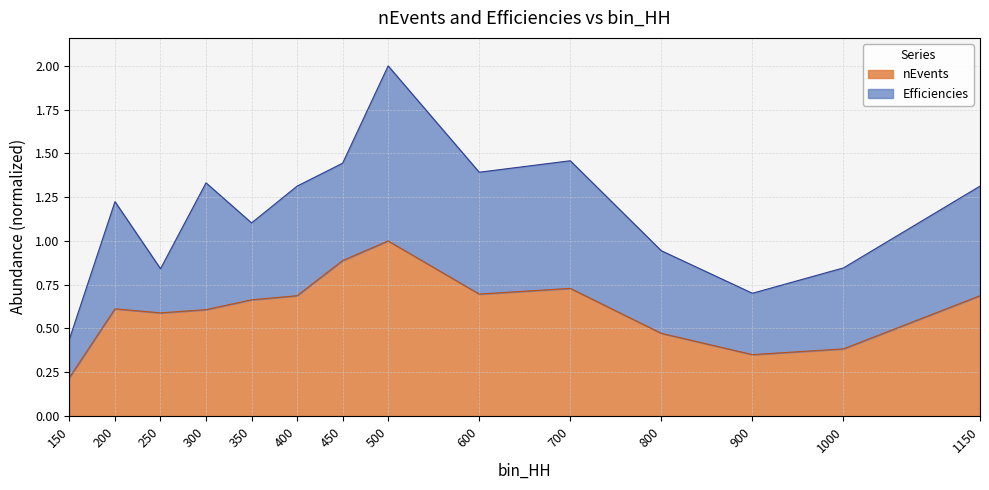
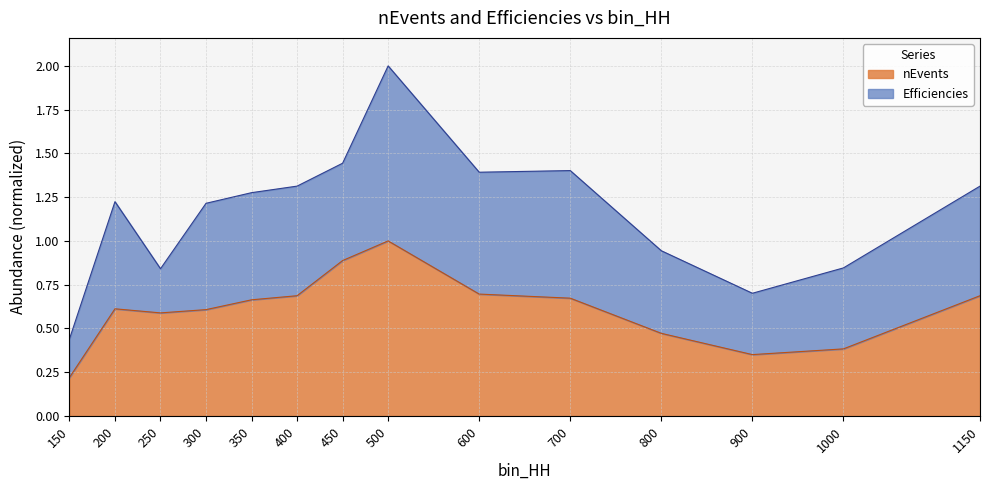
  {
    "nEvents": {
      "150": 0.22,
      "200": 0.61,
      "250": 0.59,
      "300": 0.61,
      "350": 0.66,
      "400": 0.69,
      "450": 0.89,
      "500": 1.00,
      "600": 0.70,
-     "700": 0.73,
+     "700": 0.67,
      "800": 0.47,
      "900": 0.35,
      "1000": 0.38,
      "1150": 0.69
    },
    "Efficiencies": {
      "150": 0.22,
      "200": 0.61,
      "250": 0.25,
-     "300": 0.72,
-     "350": 0.44,
+     "300": 0.61,
+     "350": 0.61,
      "400": 0.63,
      "450": 0.56,
      "500": 1.00,
      "600": 0.70,
      "700": 0.73,
      "800": 0.47,
      "900": 0.35,
      "1000": 0.46,
      "1150": 0.63
    }
  }
